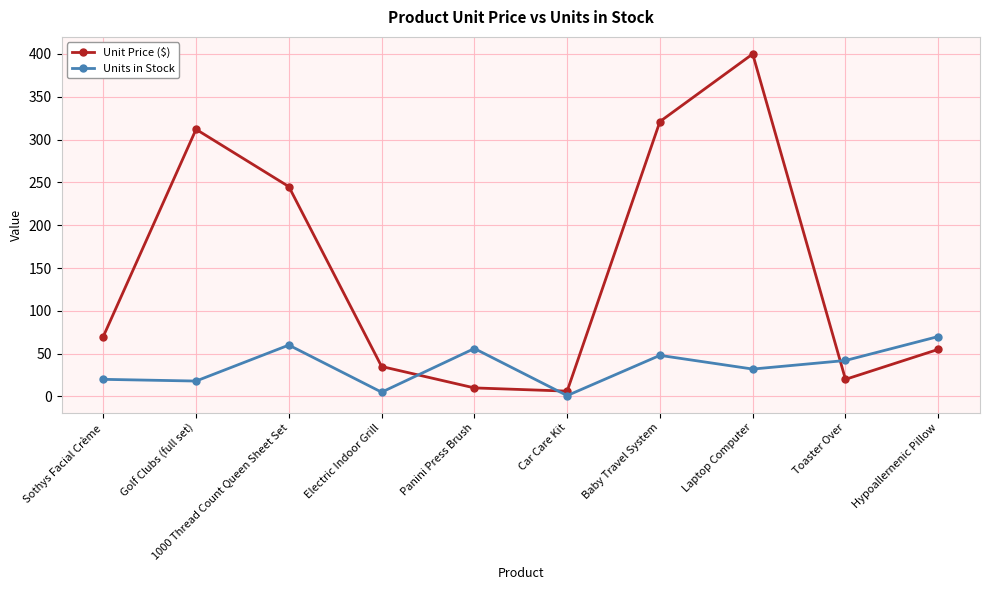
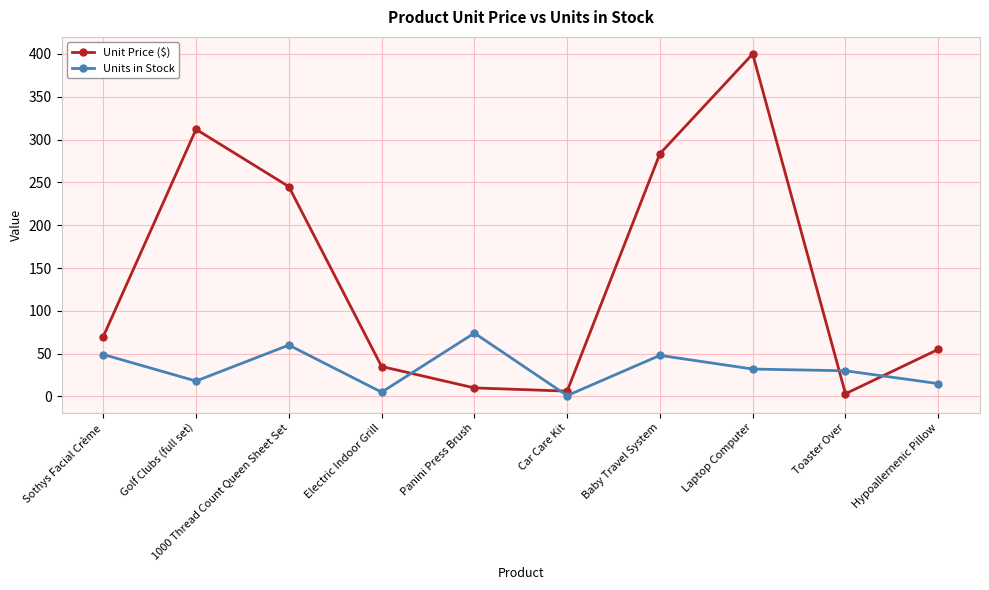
  {
    "Unit Price ($)": {
      "Sothys Facial Crème": 70,
      "Golf Clubs (full set)": 310,
      "1000 Thread Count Queen Sheet Set": 250,
      "Electric Indoor Grill": 30,
      "Panini Press Brush": 10,
      "Car Care Kit": 10,
-     "Baby Travel System": 320,
+     "Baby Travel System": 280,
      "Laptop Computer": 400,
-     "Toaster Over": 20,
+     "Toaster Over": 0,
      "Hypoallernenic Pillow": 50
    },
    "Units in Stock": {
-     "Sothys Facial Crème": 20,
+     "Sothys Facial Crème": 50,
      "Golf Clubs (full set)": 20,
      "1000 Thread Count Queen Sheet Set": 60,
      "Electric Indoor Grill": 10,
-     "Panini Press Brush": 60,
+     "Panini Press Brush": 70,
      "Car Care Kit": 0,
      "Baby Travel System": 50,
      "Laptop Computer": 30,
-     "Toaster Over": 40,
-     "Hypoallernenic Pillow": 70
+     "Toaster Over": 30,
+     "Hypoallernenic Pillow": 20
    }
  }
